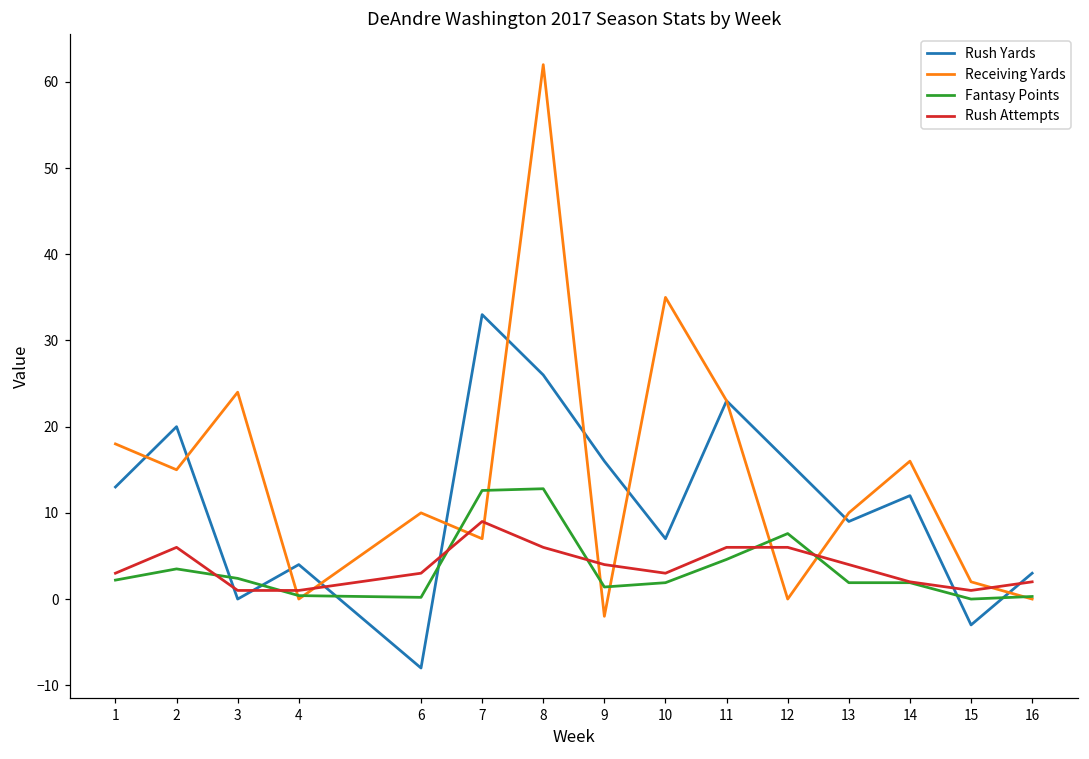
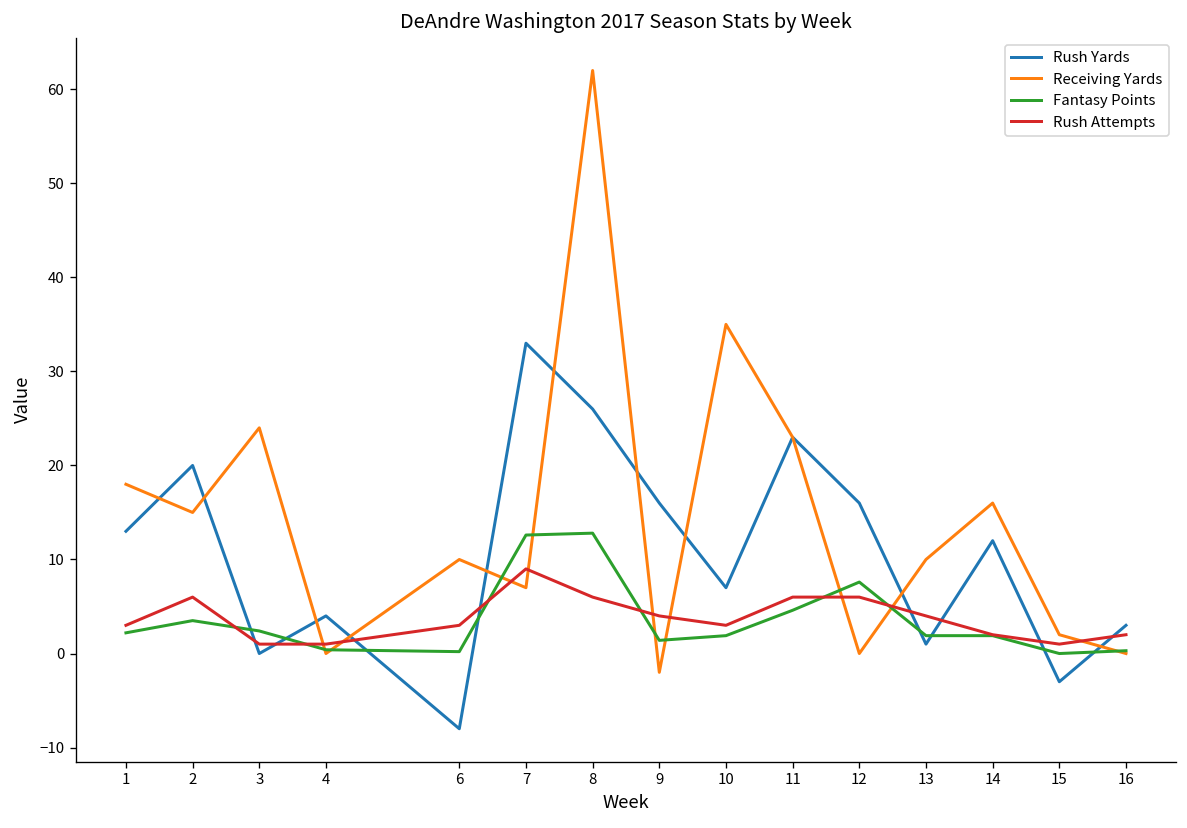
  {
    "Rush Yards": {
      "1": 13,
      "2": 20,
      "3": 0,
      "4": 4,
      "6": -8,
      "7": 33,
      "8": 26,
      "9": 16,
      "10": 7,
      "12": 16,
-     "13": 9,
+     "13": 1,
      "14": 12,
      "15": -3,
      "16": 3
    },
    "Receiving Yards": {
      "1": 18,
      "2": 15,
      "3": 24,
      "4": 0,
      "6": 10,
      "7": 7,
      "8": 62,
      "9": -2,
      "10": 35,
      "12": 0,
      "13": 10,
      "14": 16,
      "15": 2
    },
    "Fantasy Points": {
      "1": 2,
      "2": 4,
      "3": 2,
      "4": 0,
      "6": 0,
      "7": 13,
      "8": 13,
      "9": 1,
      "10": 2,
      "11": 5,
      "12": 8,
      "13": 2,
      "15": 0
    },
    "Rush Attempts": {
      "1": 3,
      "2": 6,
      "3": 1,
      "4": 1,
      "6": 3,
      "7": 9,
      "8": 6,
      "9": 4,
      "10": 3,
      "11": 6,
      "12": 6,
      "13": 4,
      "15": 1,
      "16": 2
    }
  }
